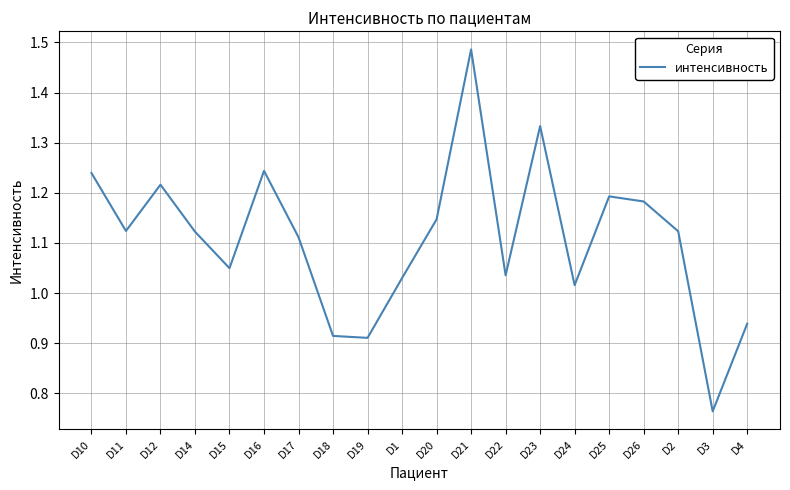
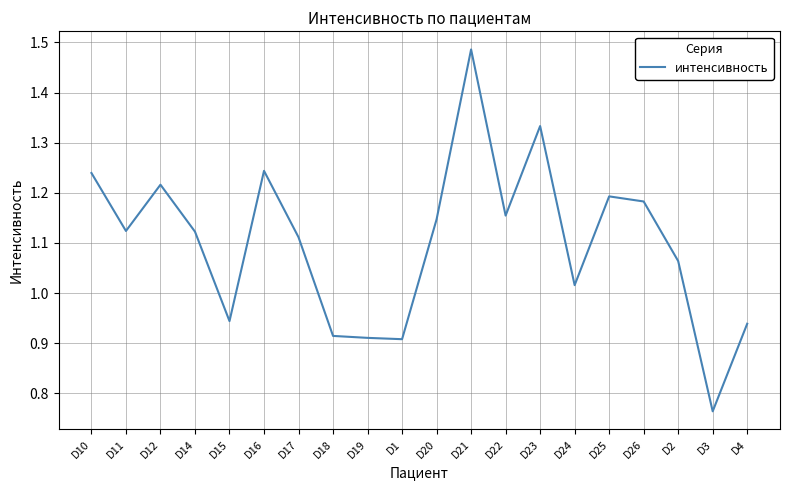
  {
    "D10": 1.24,
    "D11": 1.12,
    "D12": 1.22,
    "D14": 1.12,
-   "D15": 1.05,
+   "D15": 0.94,
    "D16": 1.24,
    "D17": 1.11,
    "D18": 0.91,
    "D19": 0.91,
-   "D1": 1.03,
+   "D1": 0.91,
    "D20": 1.15,
    "D21": 1.49,
-   "D22": 1.04,
+   "D22": 1.15,
    "D23": 1.33,
    "D24": 1.02,
    "D25": 1.19,
    "D26": 1.18,
-   "D2": 1.12,
+   "D2": 1.06,
    "D3": 0.76,
    "D4": 0.94
  }
